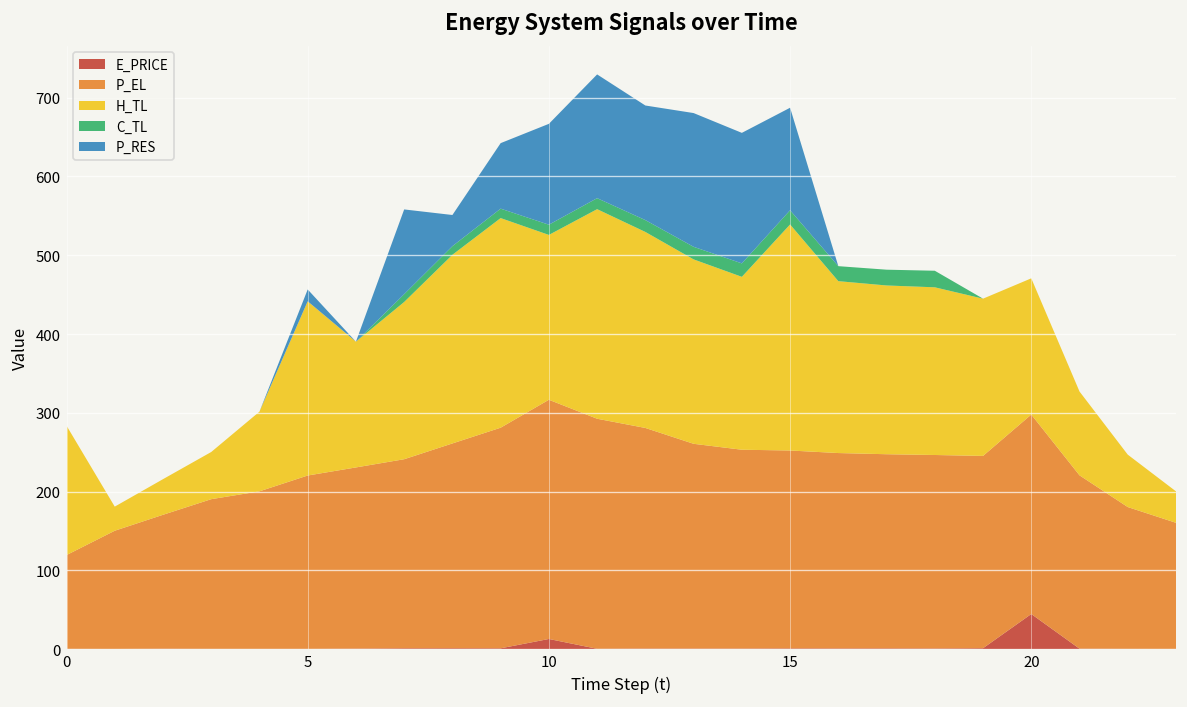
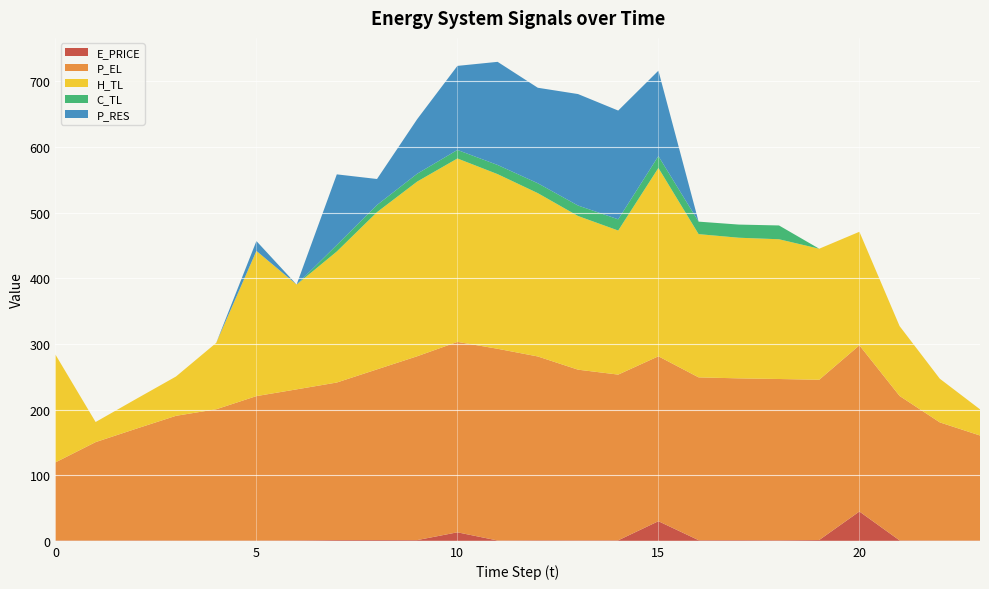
  {
    "E_PRICE": {
      "10": 10,
-     "15": 0,
+     "15": 30,
      "20": 40
    },
    "P_EL": {
      "0": 120,
      "5": 220,
-     "10": 300,
+     "10": 290,
      "15": 250,
      "20": 250
    },
    "H_TL": {
-     "10": 210,
+     "10": 280,
      "15": 290
    },
    "C_TL": {
      "10": 10,
      "15": 20
    },
    "P_RES": {
      "5": 20,
      "10": 130,
      "15": 130
    }
  }
